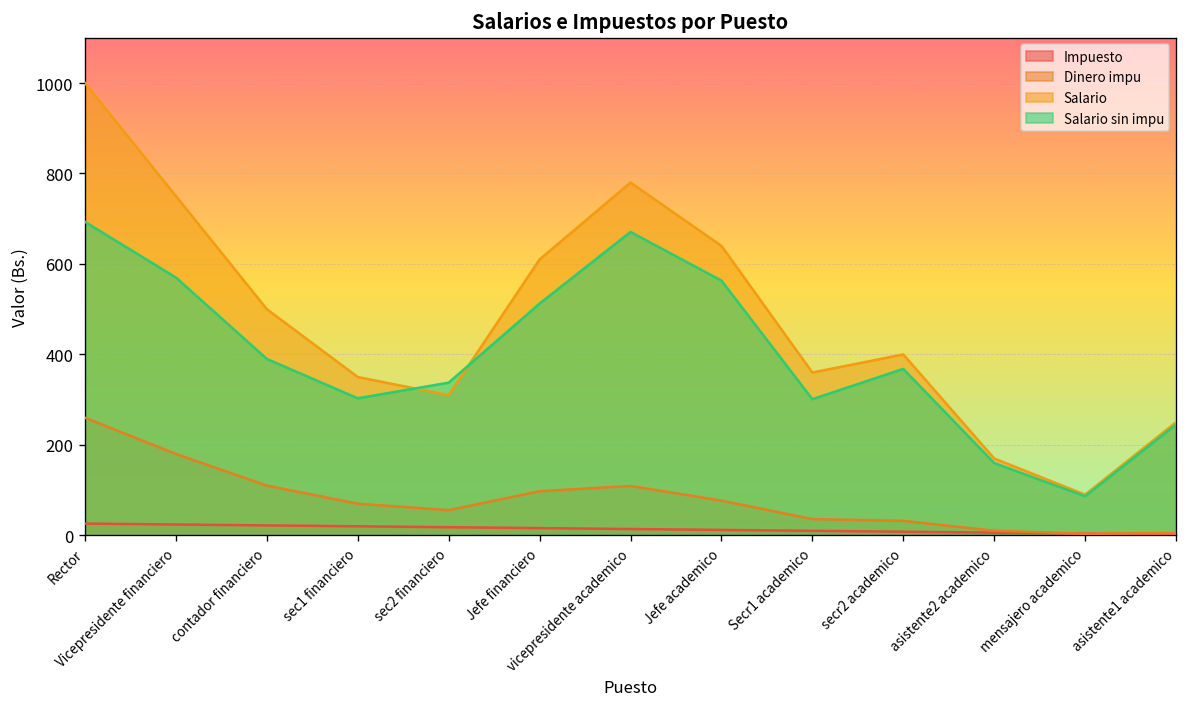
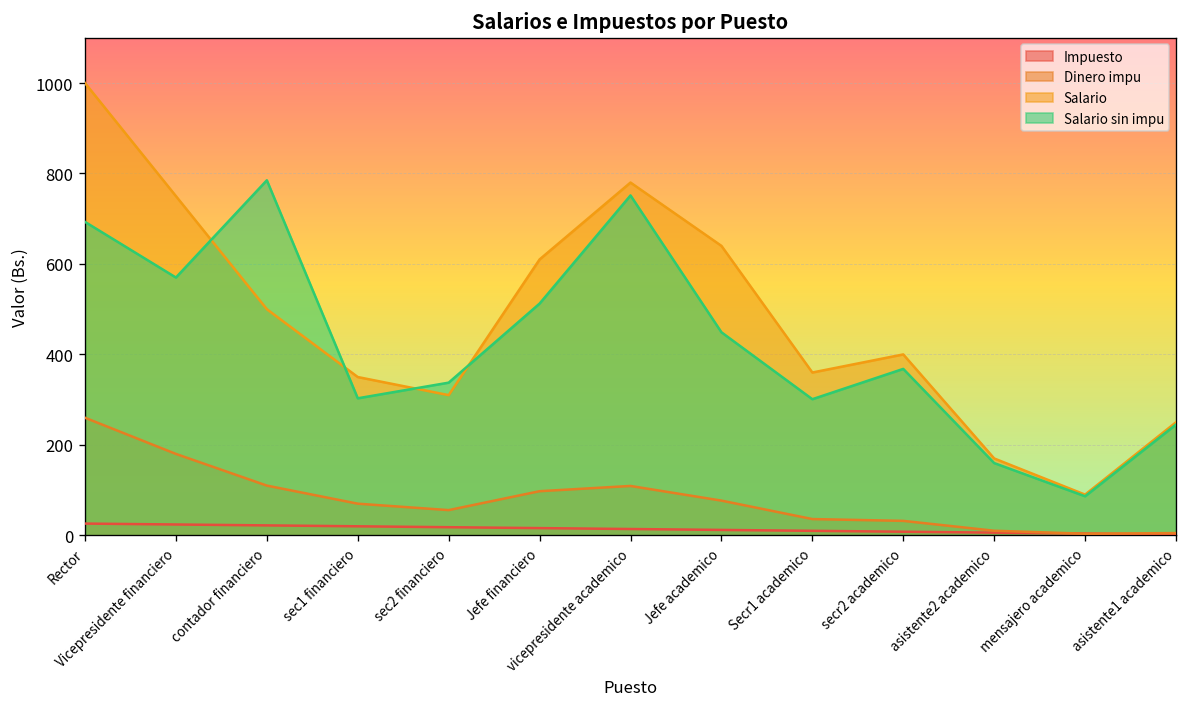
  {
    "Salario sin impu": {
      "Rector": 690,
      "Vicepresidente financiero": 570,
-     "contador financiero": 390,
+     "contador financiero": 790,
      "sec1 financiero": 300,
      "sec2 financiero": 340,
      "Jefe financiero": 510,
-     "vicepresidente academico": 670,
-     "Jefe academico": 560,
+     "vicepresidente academico": 750,
+     "Jefe academico": 450,
      "Secr1 academico": 300,
      "secr2 academico": 370,
      "asistente2 academico": 160
    }
  }
